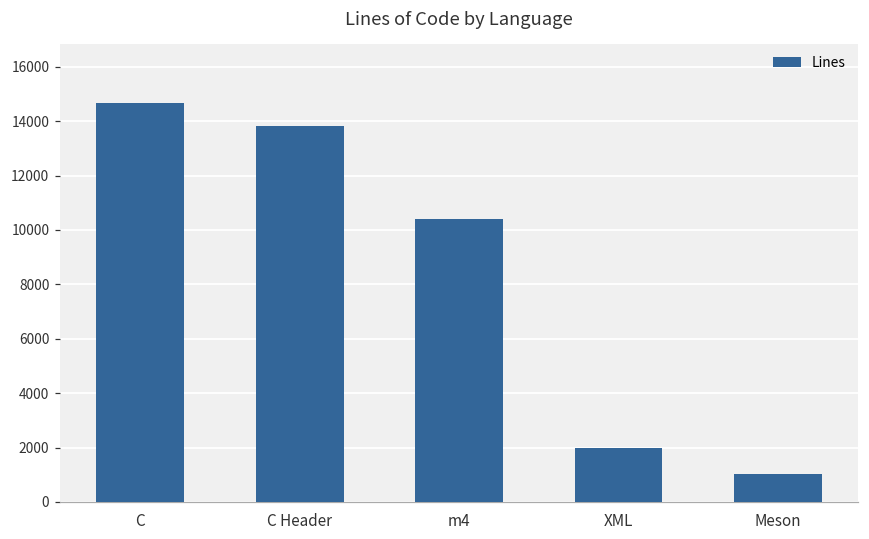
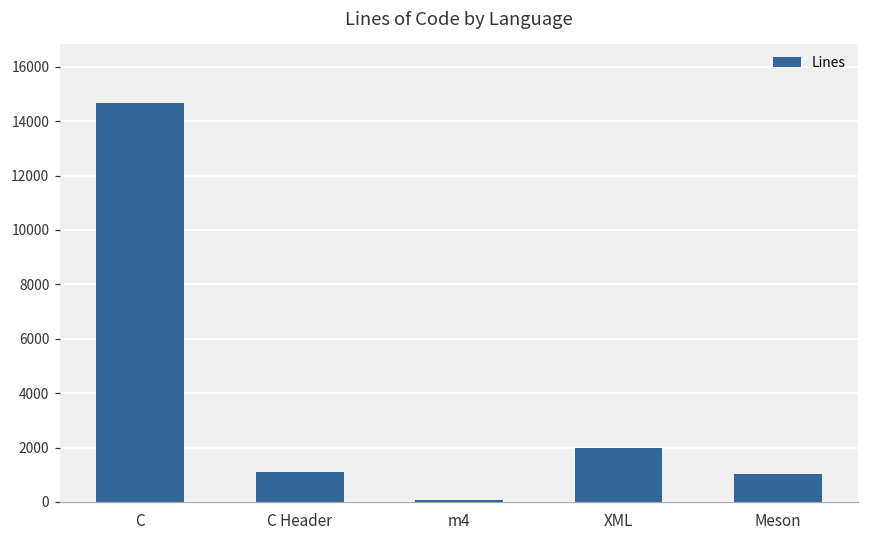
  {
    "C": 14700,
-   "C Header": 13800,
-   "m4": 10400,
+   "C Header": 1100,
+   "m4": 100,
    "XML": 2000,
    "Meson": 1000
  }
